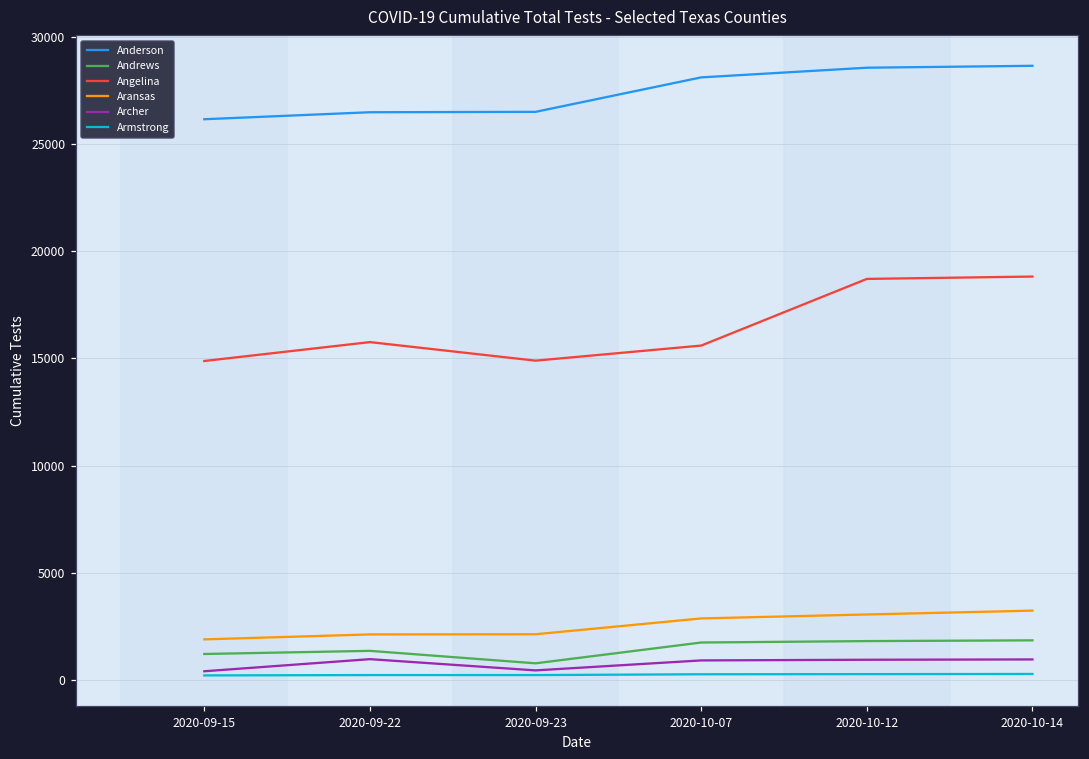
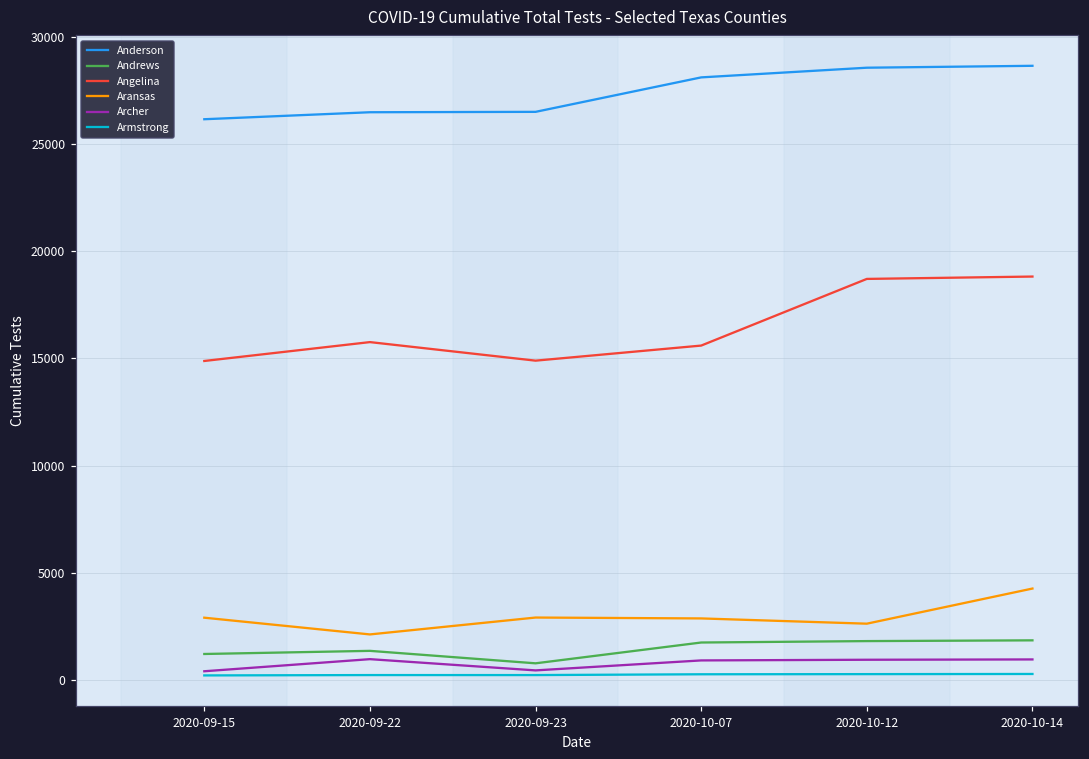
  {
    "Andrews": {
      "2020-09-15": 1200,
      "2020-09-22": 1400,
      "2020-09-23": 800,
      "2020-10-07": 1800,
      "2020-10-12": 1800,
      "2020-10-14": 1900
    },
    "Angelina": {
      "2020-09-15": 14900,
      "2020-09-22": 15800,
      "2020-09-23": 14900,
      "2020-10-07": 15600,
      "2020-10-12": 18700,
      "2020-10-14": 18800
    },
    "Aransas": {
-     "2020-09-15": 1900,
+     "2020-09-15": 2900,
      "2020-09-22": 2100,
-     "2020-09-23": 2100,
+     "2020-09-23": 2900,
      "2020-10-07": 2900,
-     "2020-10-12": 3100,
-     "2020-10-14": 3200
+     "2020-10-12": 2600,
+     "2020-10-14": 4300
    },
    "Archer": {
      "2020-09-15": 400,
      "2020-09-22": 1000,
      "2020-09-23": 500,
      "2020-10-07": 900,
      "2020-10-12": 900,
      "2020-10-14": 1000
    }
  }
